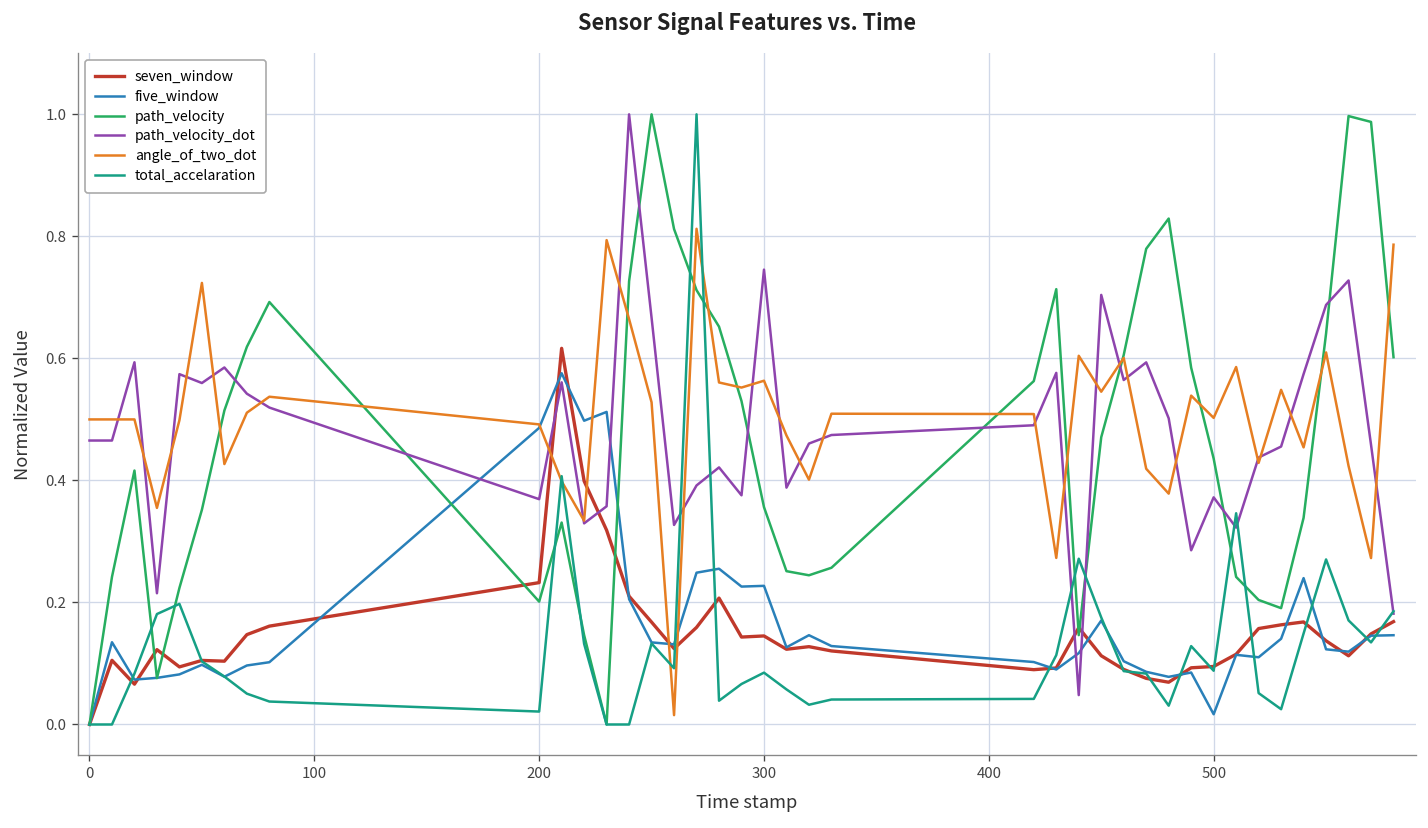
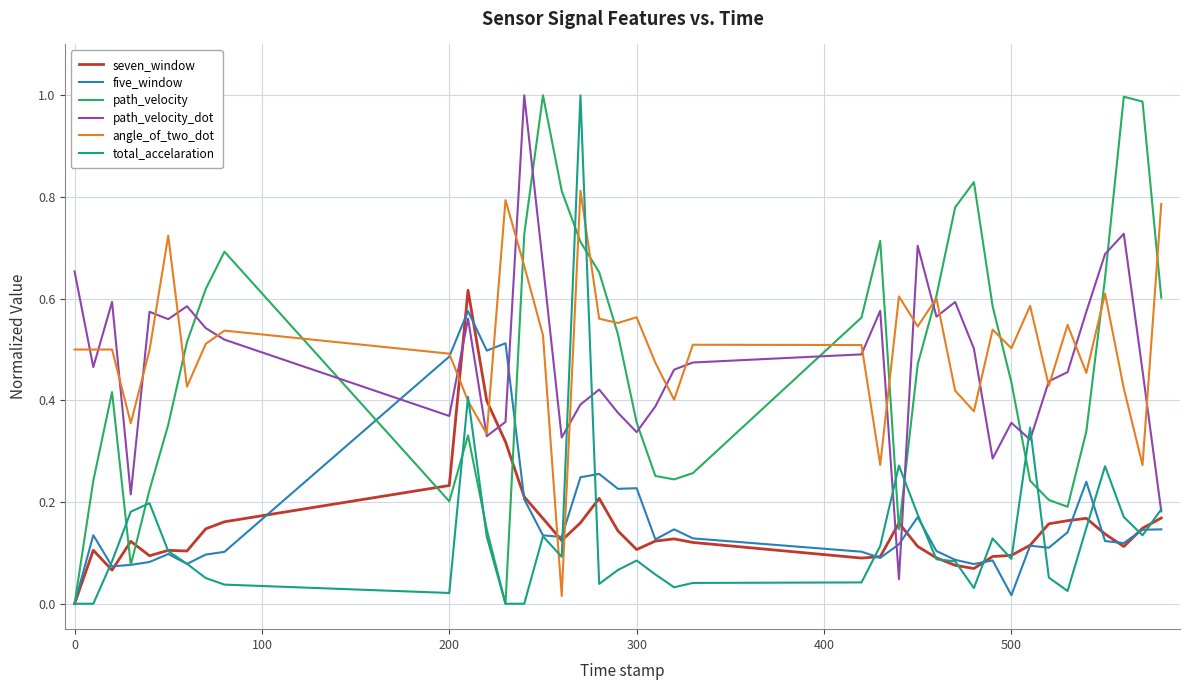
  {
    "seven_window": {
      "200": 0.23,
-     "300": 0.15,
+     "300": 0.11,
      "500": 0.10
    },
    "five_window": {
      "200": 0.49,
      "300": 0.23,
      "500": 0.02
    },
    "path_velocity_dot": {
-     "0": 0.47,
+     "0": 0.65,
      "200": 0.37,
-     "300": 0.75,
-     "500": 0.37
+     "300": 0.34,
+     "500": 0.36
    },
    "angle_of_two_dot": {
      "0": 0.50,
      "200": 0.49,
      "300": 0.56,
      "500": 0.50
    }
  }
